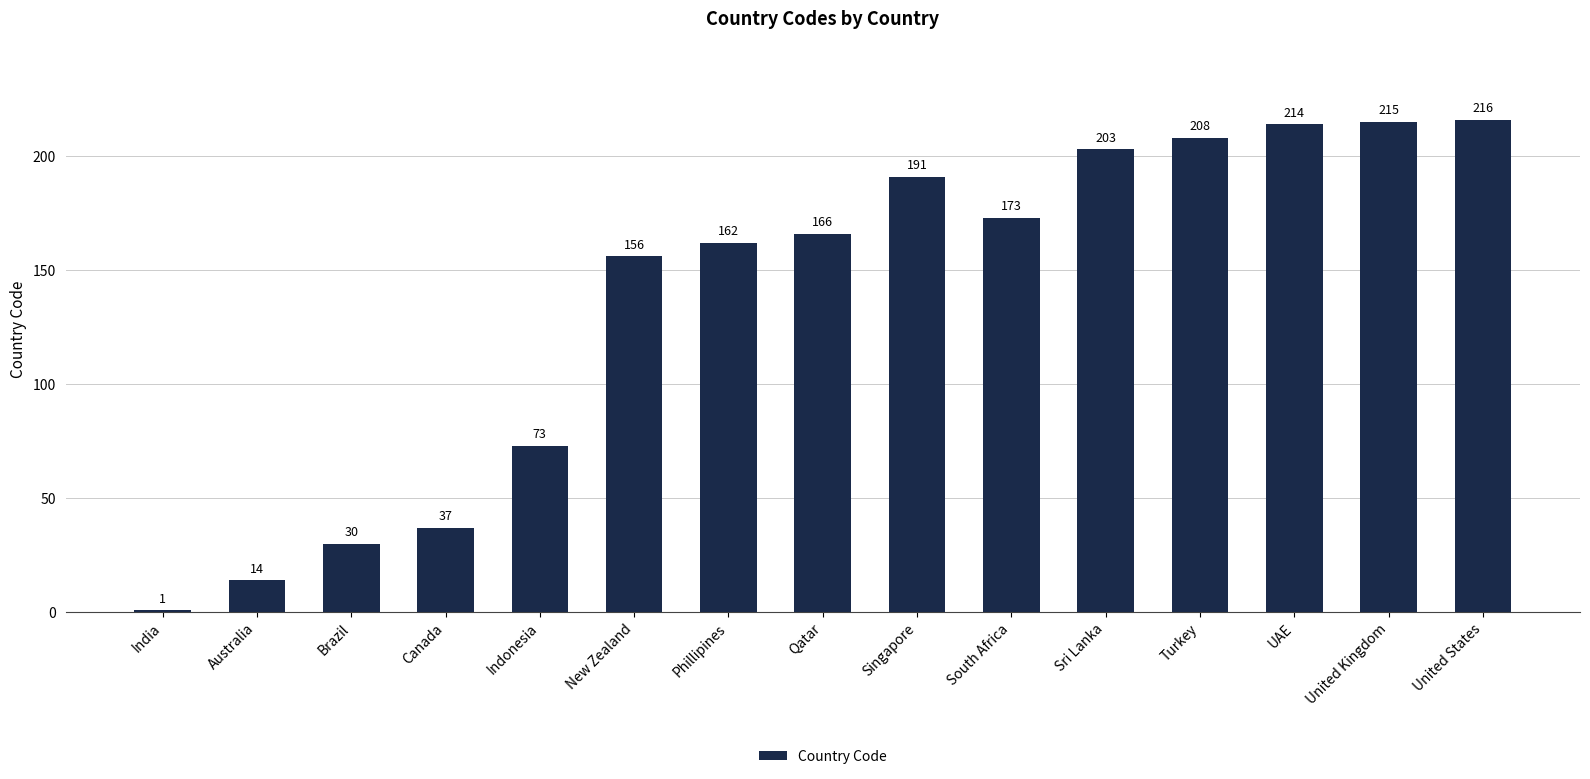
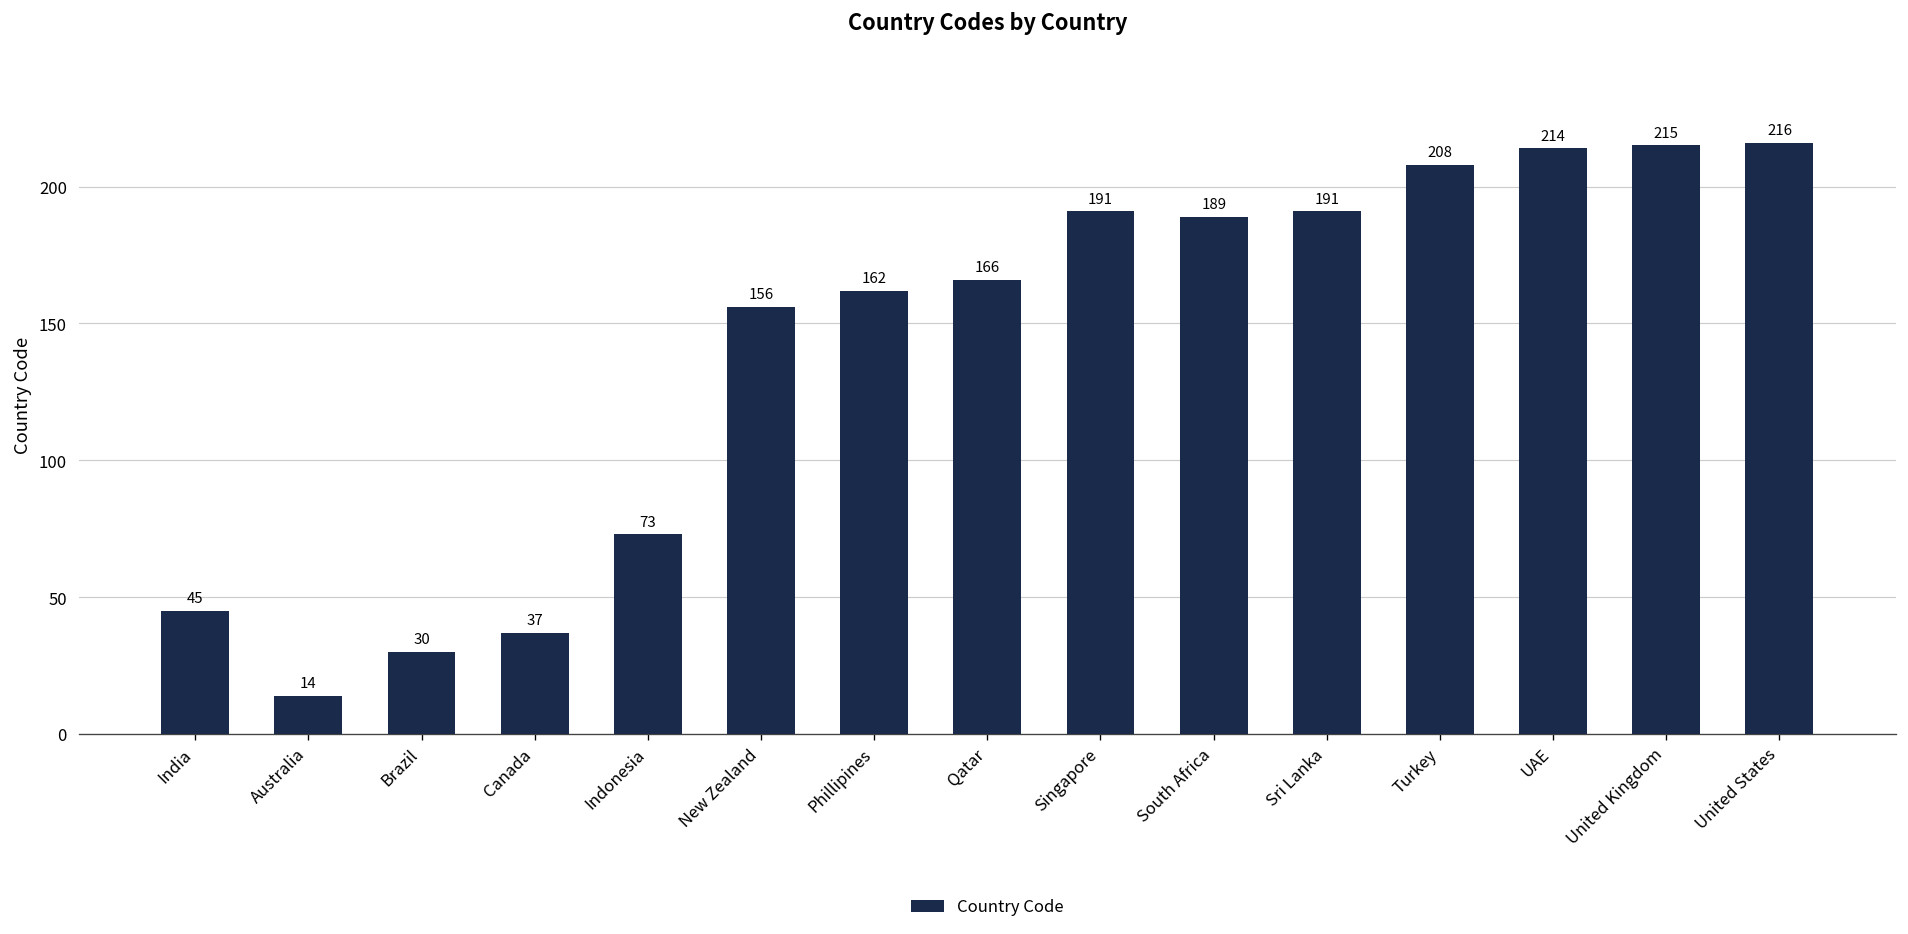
  {
-   "India": 1,
+   "India": 45,
    "Australia": 14,
    "Brazil": 30,
    "Canada": 37,
    "Indonesia": 73,
    "New Zealand": 156,
    "Phillipines": 162,
    "Qatar": 166,
    "Singapore": 191,
-   "South Africa": 173,
-   "Sri Lanka": 203,
+   "South Africa": 189,
+   "Sri Lanka": 191,
    "Turkey": 208,
    "UAE": 214,
    "United Kingdom": 215,
    "United States": 216
  }
